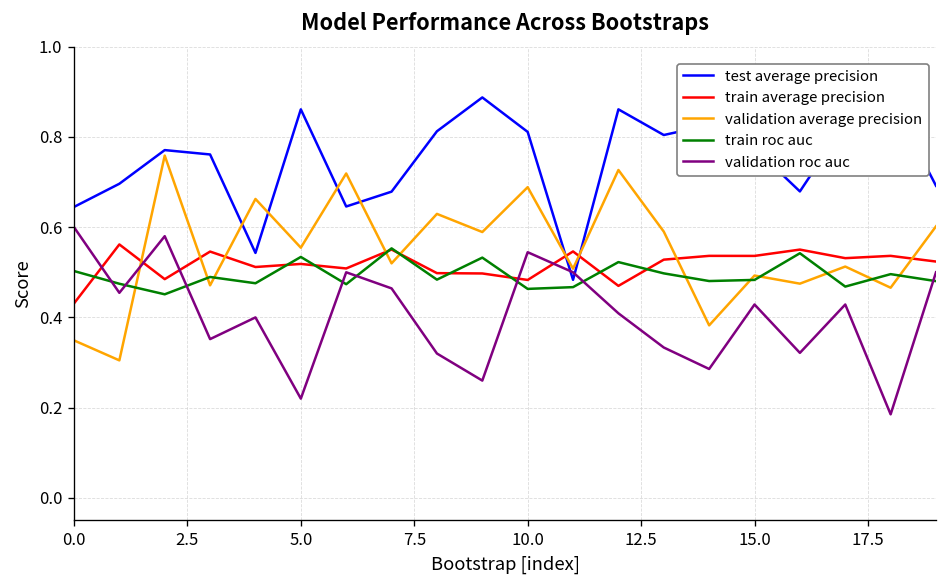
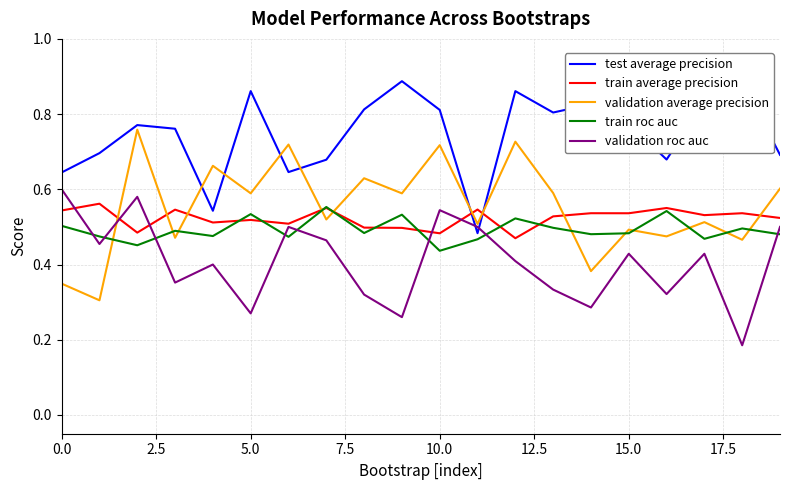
  {
    "test average precision": {
      "0.0": 0.64,
      "5.0": 0.86,
      "10.0": 0.81
    },
    "train average precision": {
-     "0.0": 0.43,
+     "0.0": 0.54,
      "5.0": 0.52,
      "10.0": 0.48,
      "15.0": 0.54
    },
    "validation average precision": {
      "0.0": 0.35,
-     "5.0": 0.55,
-     "10.0": 0.69,
+     "5.0": 0.59,
+     "10.0": 0.72,
      "15.0": 0.49
    },
    "train roc auc": {
      "0.0": 0.50,
      "5.0": 0.53,
-     "10.0": 0.46,
+     "10.0": 0.44,
      "15.0": 0.48
    },
    "validation roc auc": {
      "0.0": 0.60,
-     "5.0": 0.22,
+     "5.0": 0.27,
      "10.0": 0.54,
      "15.0": 0.43
    }
  }
